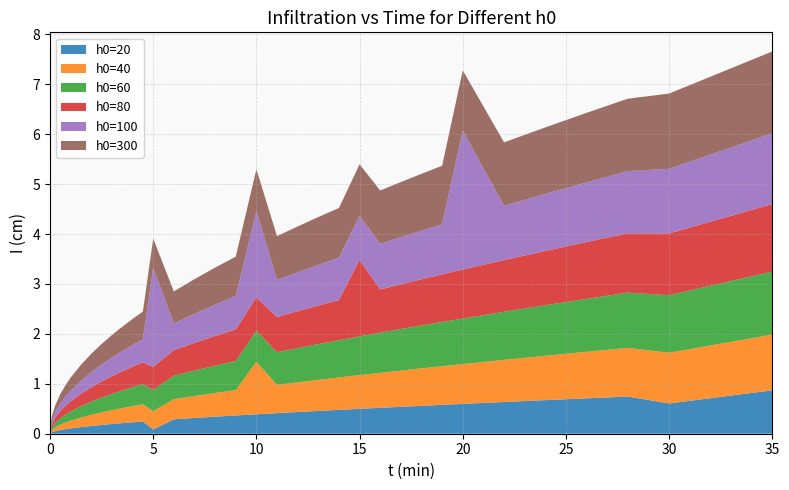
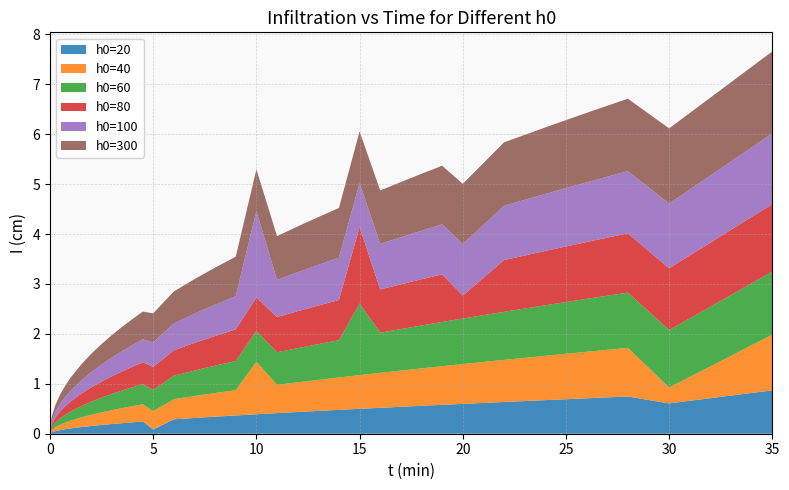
  {
    "h0=20": {
      "5": 0.1,
      "10": 0.4,
      "15": 0.5,
      "20": 0.6,
      "30": 0.6,
      "35": 0.9
    },
    "h0=40": {
      "5": 0.4,
      "10": 1.1,
      "15": 0.7,
      "20": 0.8,
-     "30": 1.0,
+     "30": 0.3,
      "35": 1.1
    },
    "h0=60": {
      "5": 0.4,
      "10": 0.6,
-     "15": 0.8,
+     "15": 1.4,
      "20": 0.9,
      "30": 1.2,
      "35": 1.3
    },
    "h0=80": {
      "5": 0.5,
      "10": 0.7,
      "15": 1.5,
-     "20": 1.0,
+     "20": 0.5,
      "30": 1.2,
      "35": 1.4
    },
    "h0=100": {
-     "5": 2.0,
+     "5": 0.5,
      "10": 1.7,
      "15": 0.9,
-     "20": 2.8,
+     "20": 1.0,
      "30": 1.3,
      "35": 1.4
    },
    "h0=300": {
      "5": 0.6,
      "10": 0.8,
      "15": 1.0,
      "20": 1.2,
      "30": 1.5,
      "35": 1.6
    }
  }
